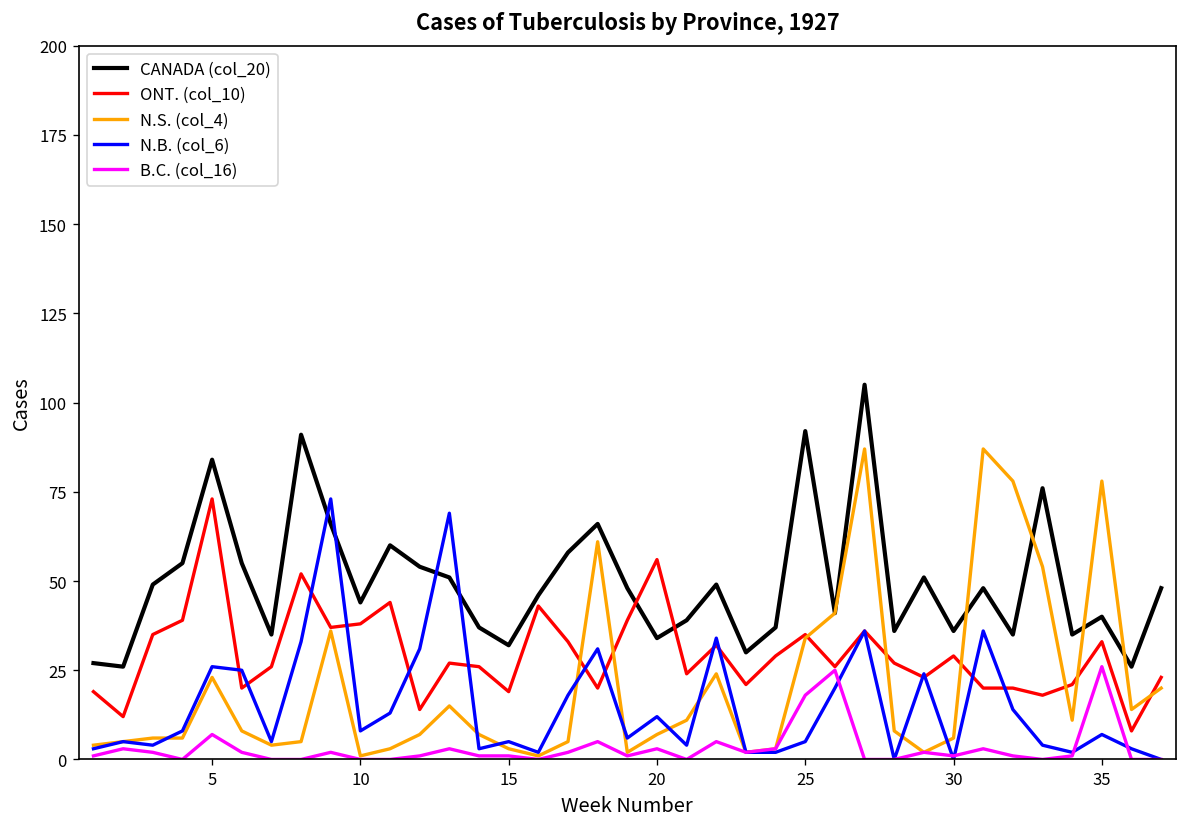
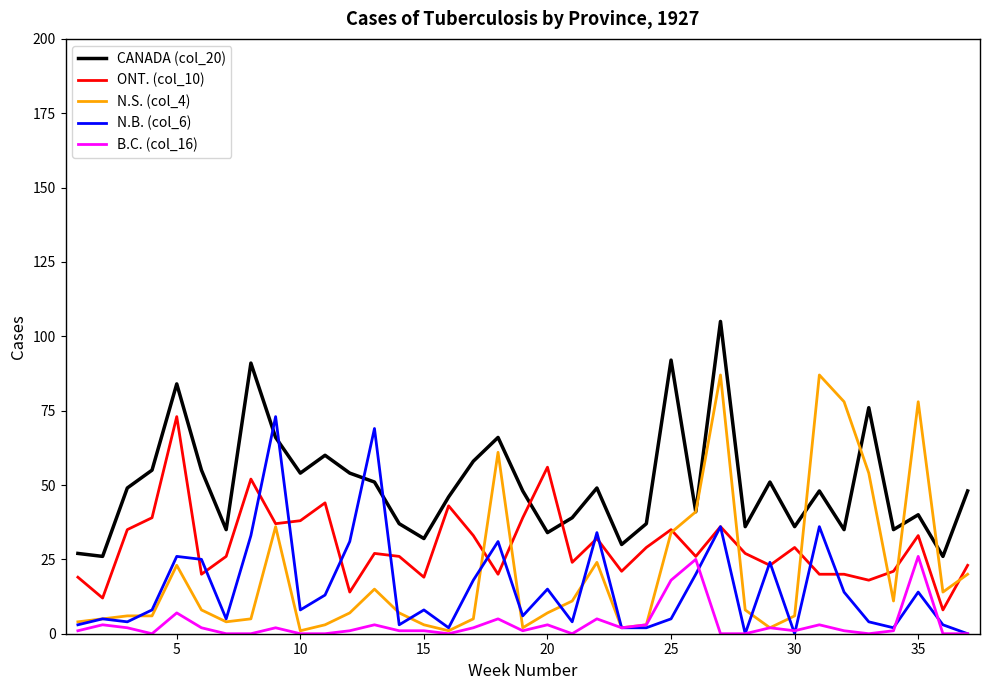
  {
    "CANADA (col_20)": {
      "5": 84,
-     "10": 44,
+     "10": 54,
      "15": 32,
      "20": 34,
      "25": 92,
      "30": 36,
      "35": 40
    },
    "ONT. (col_10)": {
      "5": 73,
      "10": 38,
      "15": 19,
      "20": 56,
      "25": 35,
      "30": 29,
      "35": 33
    },
    "N.S. (col_4)": {
      "5": 23,
      "10": 1,
      "15": 3,
      "20": 7,
      "25": 34,
      "30": 6,
      "35": 78
    },
    "N.B. (col_6)": {
      "5": 26,
      "10": 8,
-     "15": 5,
-     "20": 12,
+     "15": 8,
+     "20": 15,
      "25": 5,
      "30": 0,
-     "35": 7
+     "35": 14
    },
    "B.C. (col_16)": {
      "5": 7,
      "10": 0,
      "15": 1,
      "20": 3,
      "25": 18,
      "30": 1,
      "35": 26
    }
  }
